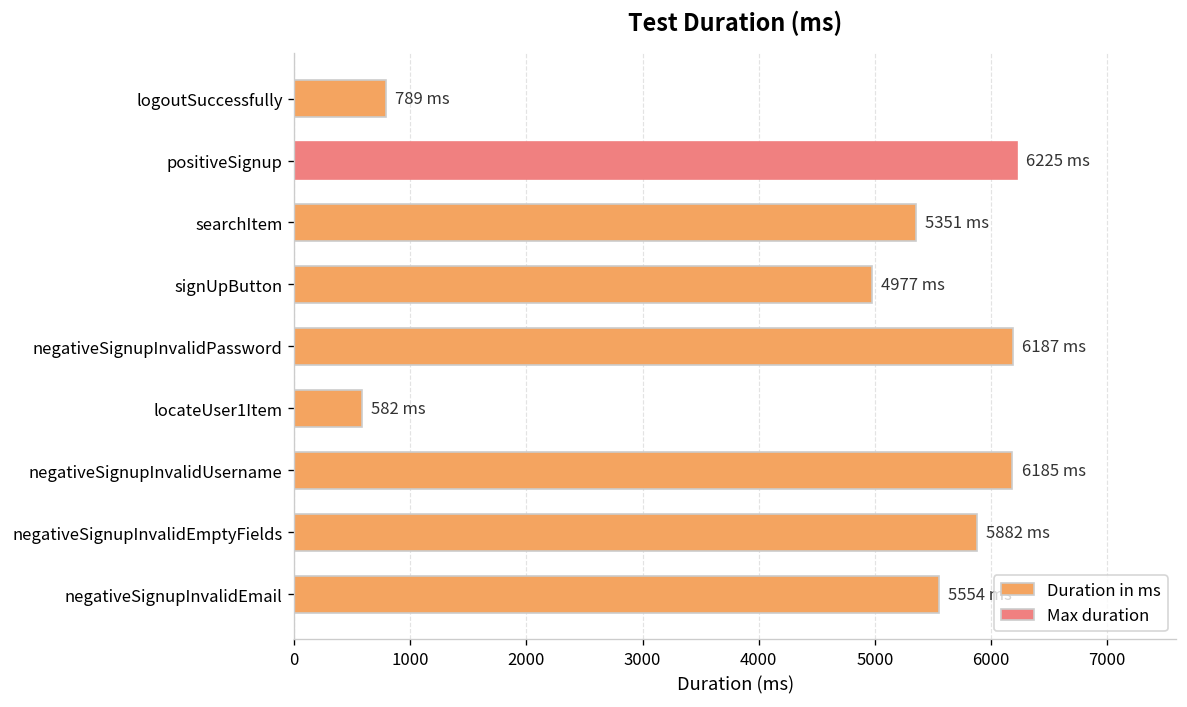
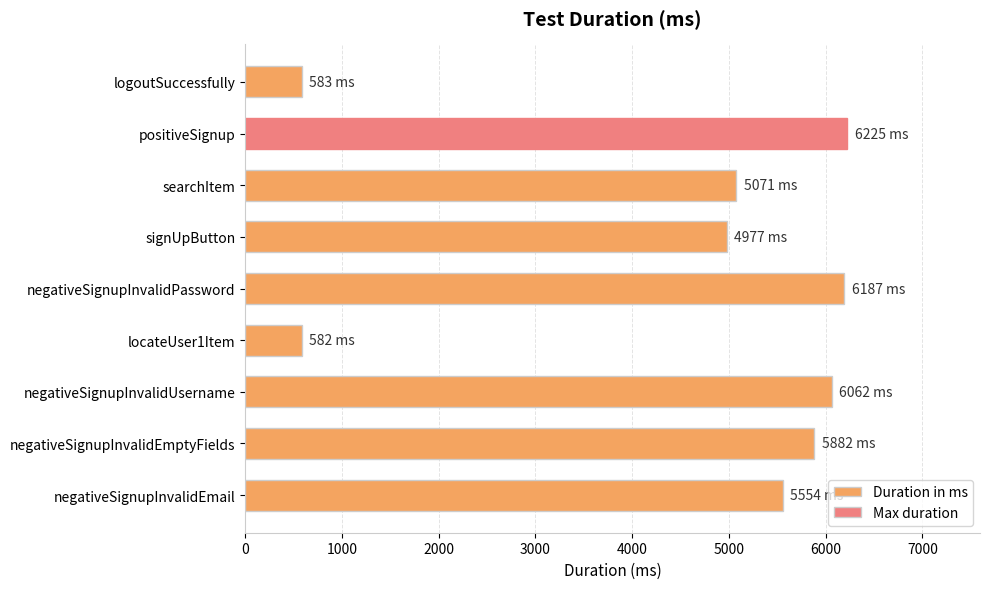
  {
-   "logoutSuccessfully": 789,
+   "logoutSuccessfully": 583,
    "positiveSignup": 6225,
-   "searchItem": 5351,
+   "searchItem": 5071,
    "signUpButton": 4977,
    "negativeSignupInvalidPassword": 6187,
    "locateUser1Item": 582,
-   "negativeSignupInvalidUsername": 6185,
+   "negativeSignupInvalidUsername": 6062,
    "negativeSignupInvalidEmptyFields": 5882
  }
